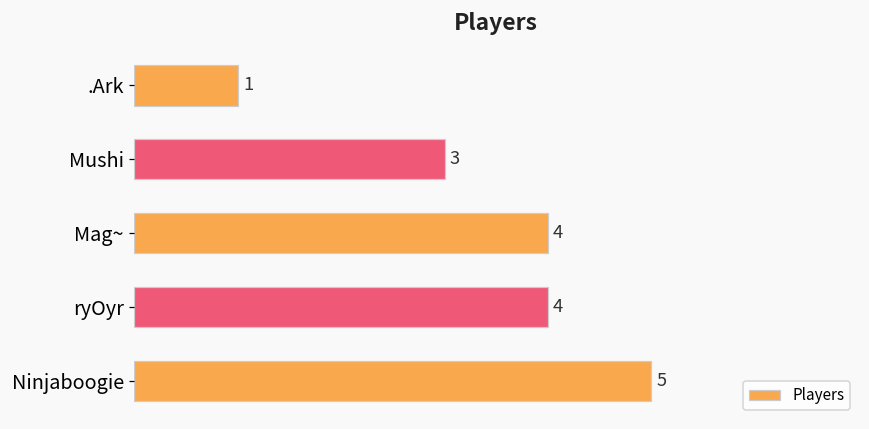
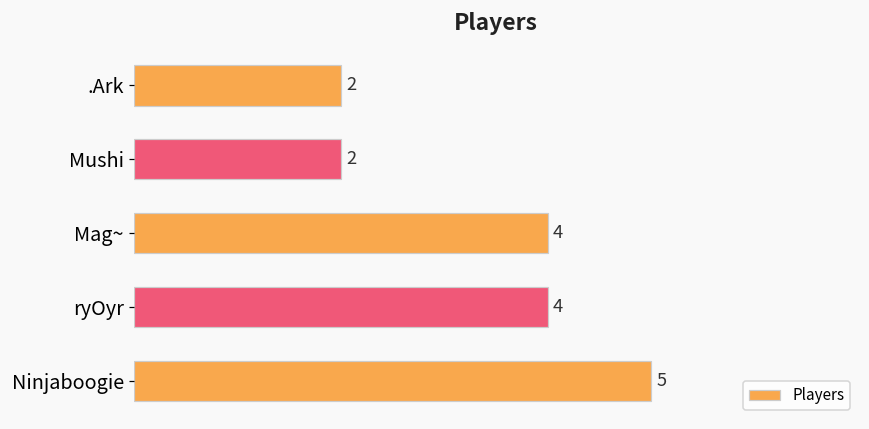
  {
-   ".Ark": 1,
-   "Mushi": 3,
+   ".Ark": 2,
+   "Mushi": 2,
    "Mag~": 4,
    "ryOyr": 4,
    "Ninjaboogie": 5
  }
